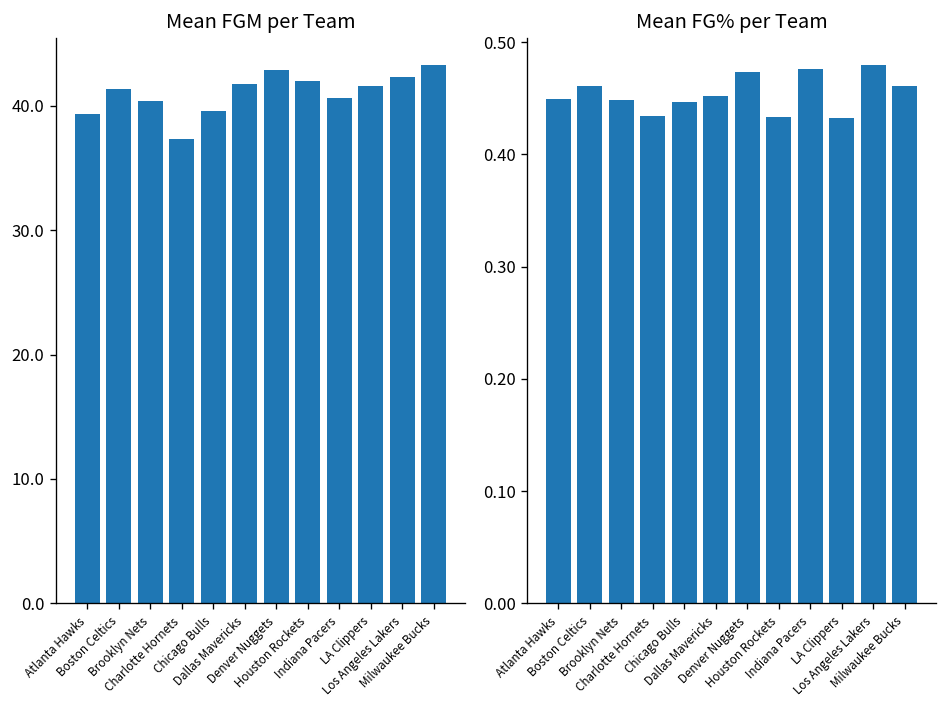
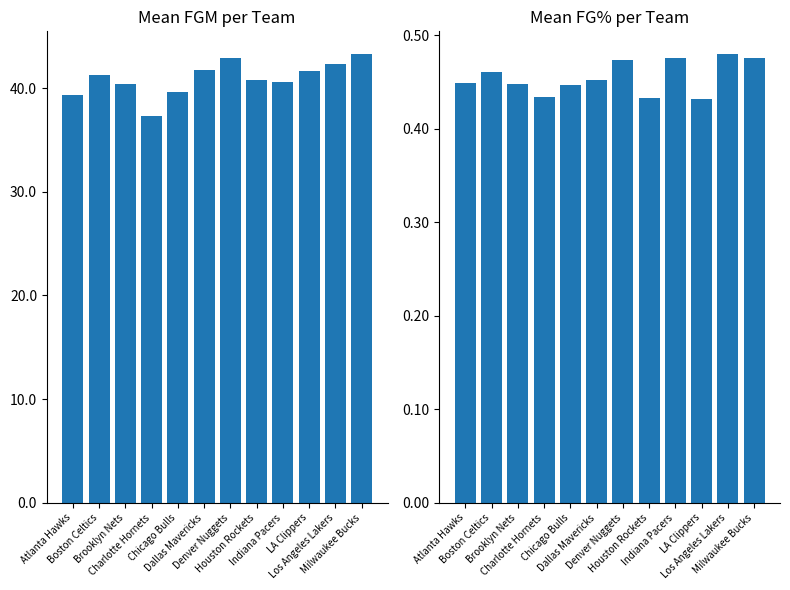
  {
    "Mean FGM per Team": {
      "Atlanta Hawks": 39.3,
      "Boston Celtics": 41.3,
      "Brooklyn Nets": 40.4,
      "Charlotte Hornets": 37.3,
      "Chicago Bulls": 39.6,
      "Dallas Mavericks": 41.7,
      "Denver Nuggets": 42.9,
-     "Houston Rockets": 42.0,
+     "Houston Rockets": 40.8,
      "Indiana Pacers": 40.6,
      "LA Clippers": 41.6,
      "Los Angeles Lakers": 42.3,
      "Milwaukee Bucks": 43.3
    },
    "Mean FG% per Team": {
      "Atlanta Hawks": 0.45,
      "Boston Celtics": 0.46,
      "Brooklyn Nets": 0.45,
      "Charlotte Hornets": 0.43,
      "Chicago Bulls": 0.45,
      "Dallas Mavericks": 0.45,
      "Denver Nuggets": 0.47,
      "Houston Rockets": 0.43,
      "Indiana Pacers": 0.48,
      "LA Clippers": 0.43,
      "Los Angeles Lakers": 0.48,
-     "Milwaukee Bucks": 0.46
+     "Milwaukee Bucks": 0.48
    }
  }
